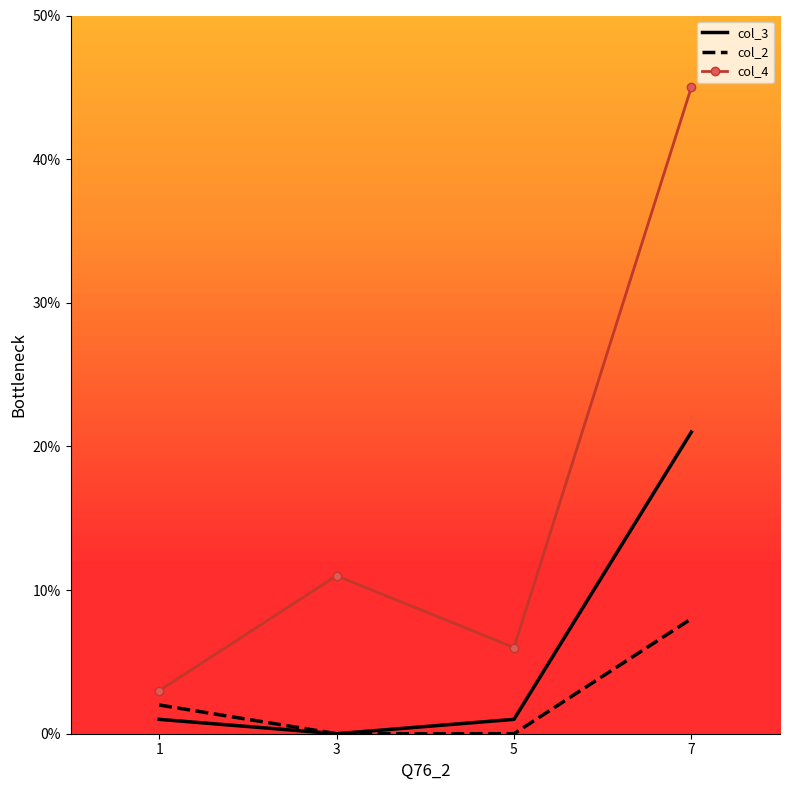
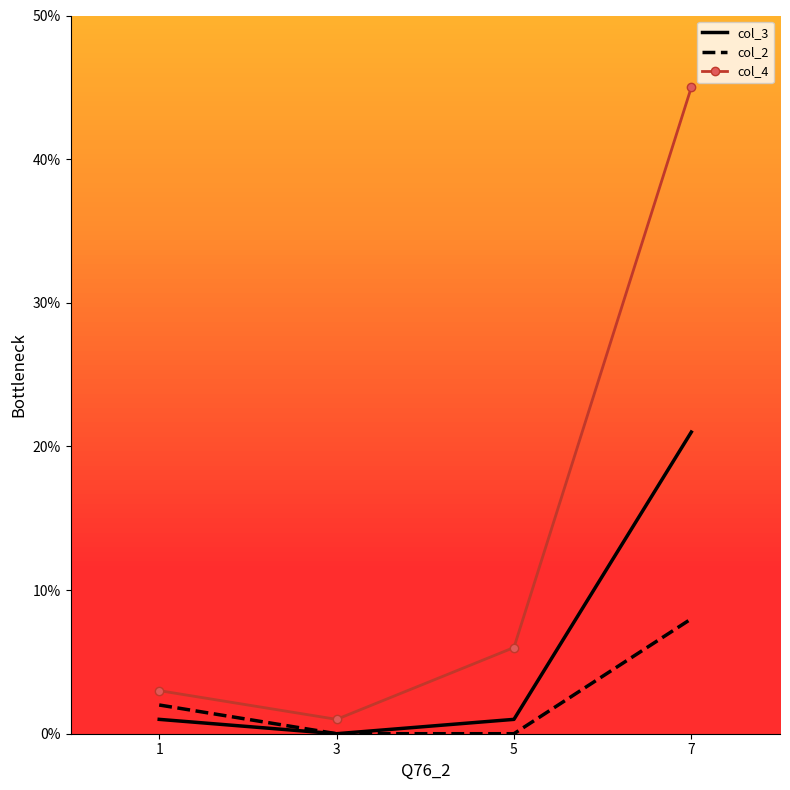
  {
    "col_4": {
      "1": "3%",
-     "3": "11%",
+     "3": "1%",
      "5": "6%",
      "7": "45%"
    }
  }
